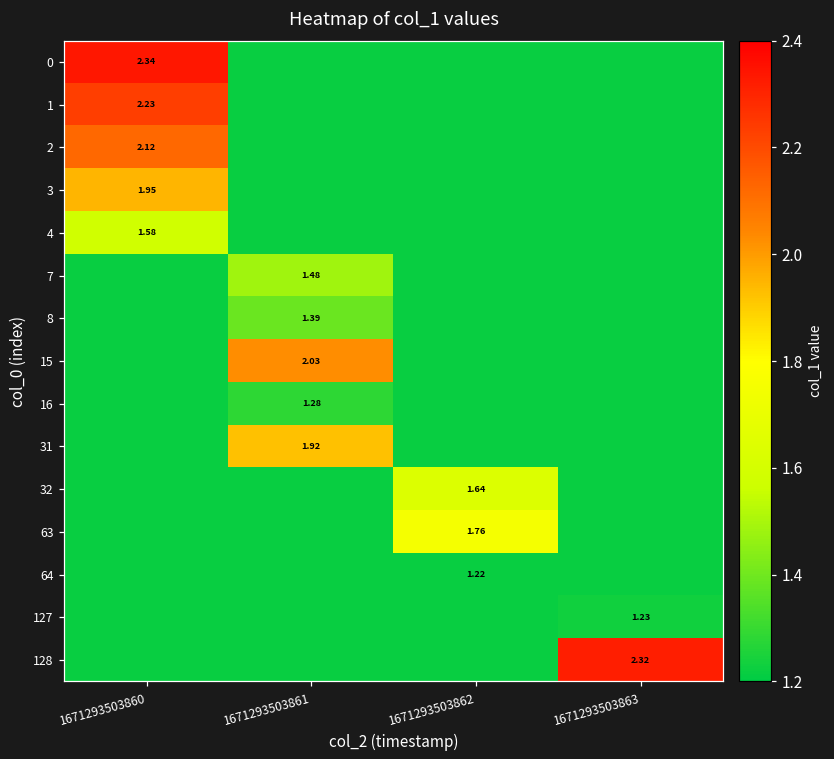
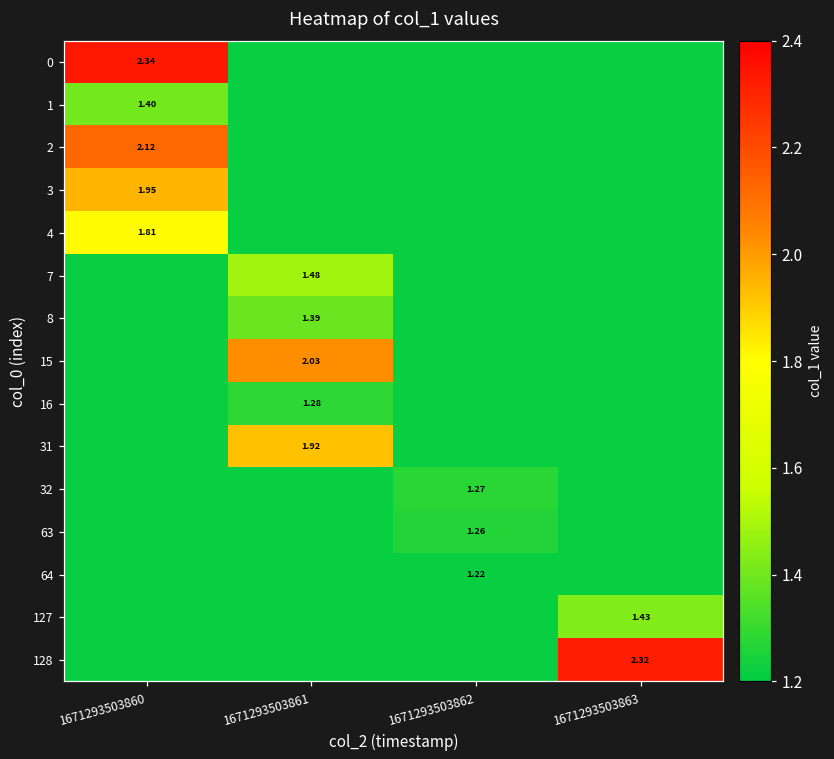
  {
    "0": {
      "1671293503860": 2.34
    },
    "1": {
-     "1671293503860": 2.23
+     "1671293503860": 1.40
    },
    "2": {
      "1671293503860": 2.12
    },
    "3": {
      "1671293503860": 1.95
    },
    "4": {
-     "1671293503860": 1.58
+     "1671293503860": 1.81
    },
    "7": {
      "1671293503861": 1.48
    },
    "8": {
      "1671293503861": 1.39
    },
    "15": {
      "1671293503861": 2.03
    },
    "16": {
      "1671293503861": 1.28
    },
    "31": {
      "1671293503861": 1.92
    },
    "32": {
-     "1671293503862": 1.64
+     "1671293503862": 1.27
    },
    "63": {
-     "1671293503862": 1.76
+     "1671293503862": 1.26
    },
    "64": {
      "1671293503862": 1.22
    },
    "127": {
-     "1671293503863": 1.23
+     "1671293503863": 1.43
    },
    "128": {
      "1671293503863": 2.32
    }
  }
